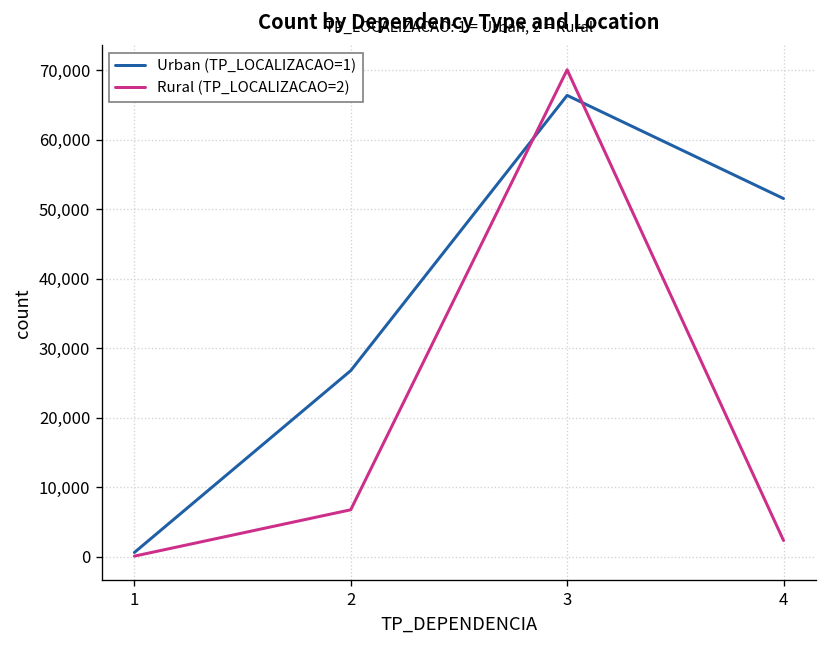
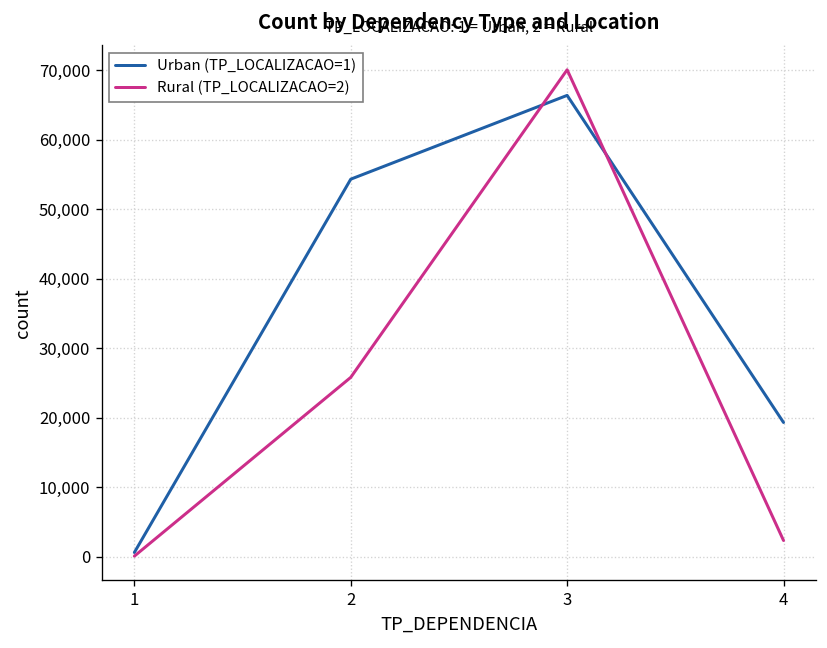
  {
    "Urban (TP_LOCALIZACAO=1)": {
      "1": "1,000",
-     "2": "27,000",
+     "2": "54,000",
      "3": "66,000",
-     "4": "52,000"
+     "4": "19,000"
    },
    "Rural (TP_LOCALIZACAO=2)": {
      "1": "0",
-     "2": "7,000",
+     "2": "26,000",
      "3": "70,000",
      "4": "2,000"
    }
  }
